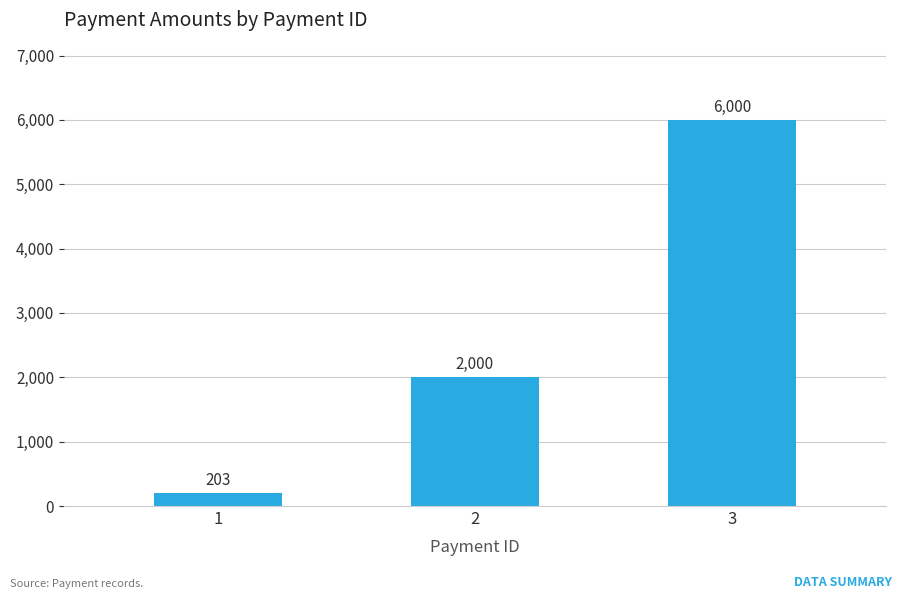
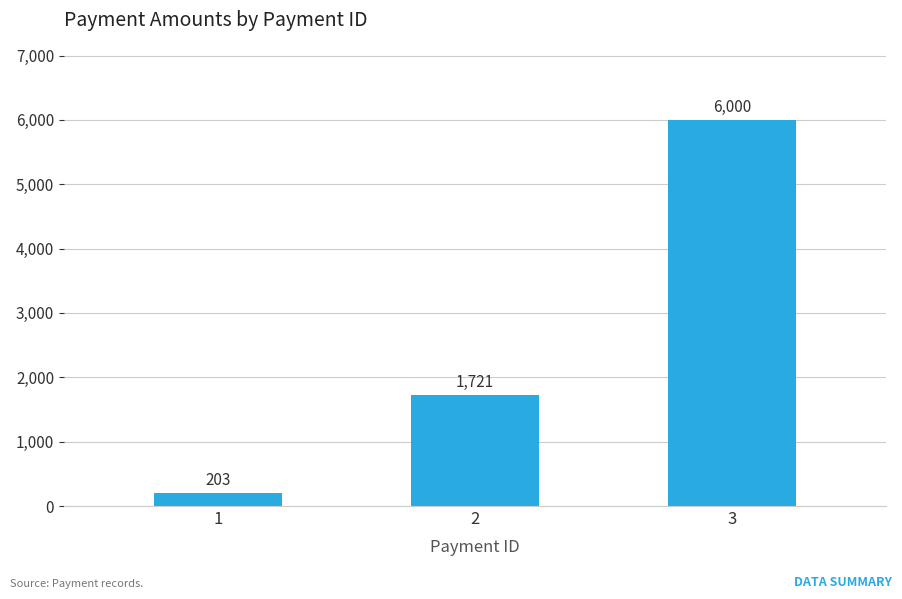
  {
    "1": "203",
-   "2": "2,000",
+   "2": "1,721",
    "3": "6,000"
  }
